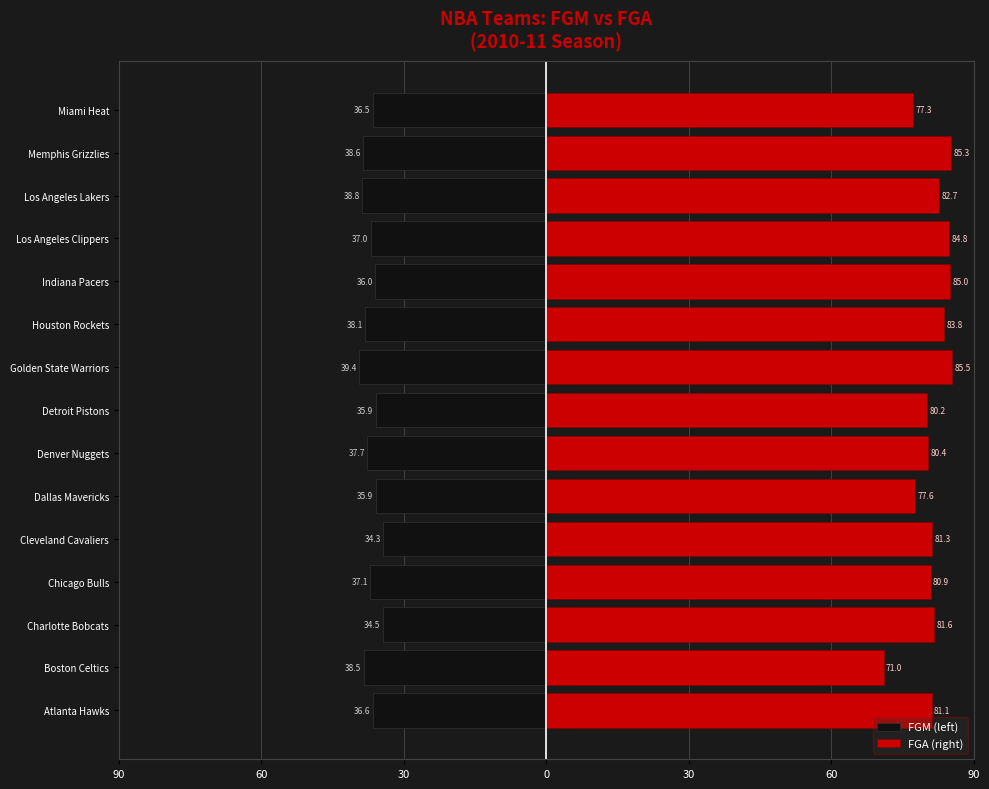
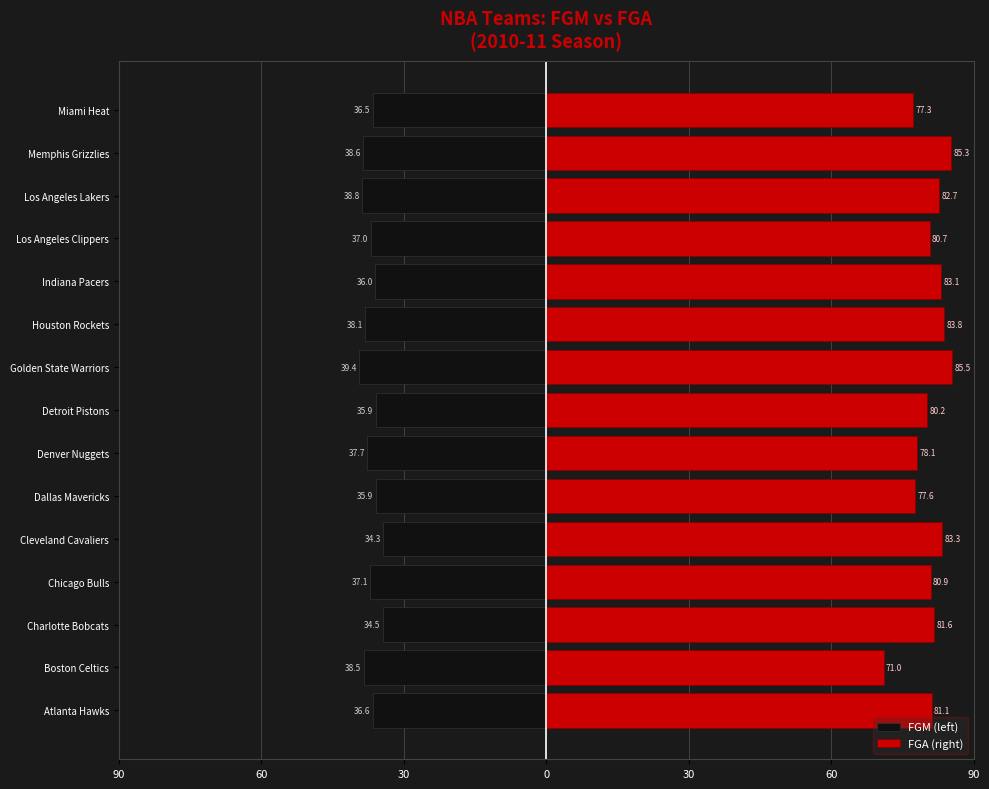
  {
    "FGA (right)": {
      "Miami Heat": 77.3,
      "Memphis Grizzlies": 85.3,
      "Los Angeles Lakers": 82.7,
-     "Los Angeles Clippers": 84.8,
-     "Indiana Pacers": 85.0,
+     "Los Angeles Clippers": 80.7,
+     "Indiana Pacers": 83.1,
      "Houston Rockets": 83.8,
      "Golden State Warriors": 85.5,
      "Detroit Pistons": 80.2,
-     "Denver Nuggets": 80.4,
+     "Denver Nuggets": 78.1,
      "Dallas Mavericks": 77.6,
-     "Cleveland Cavaliers": 81.3,
+     "Cleveland Cavaliers": 83.3,
      "Chicago Bulls": 80.9,
      "Charlotte Bobcats": 81.6,
      "Boston Celtics": 71.0,
      "Atlanta Hawks": 81.1
    }
  }
